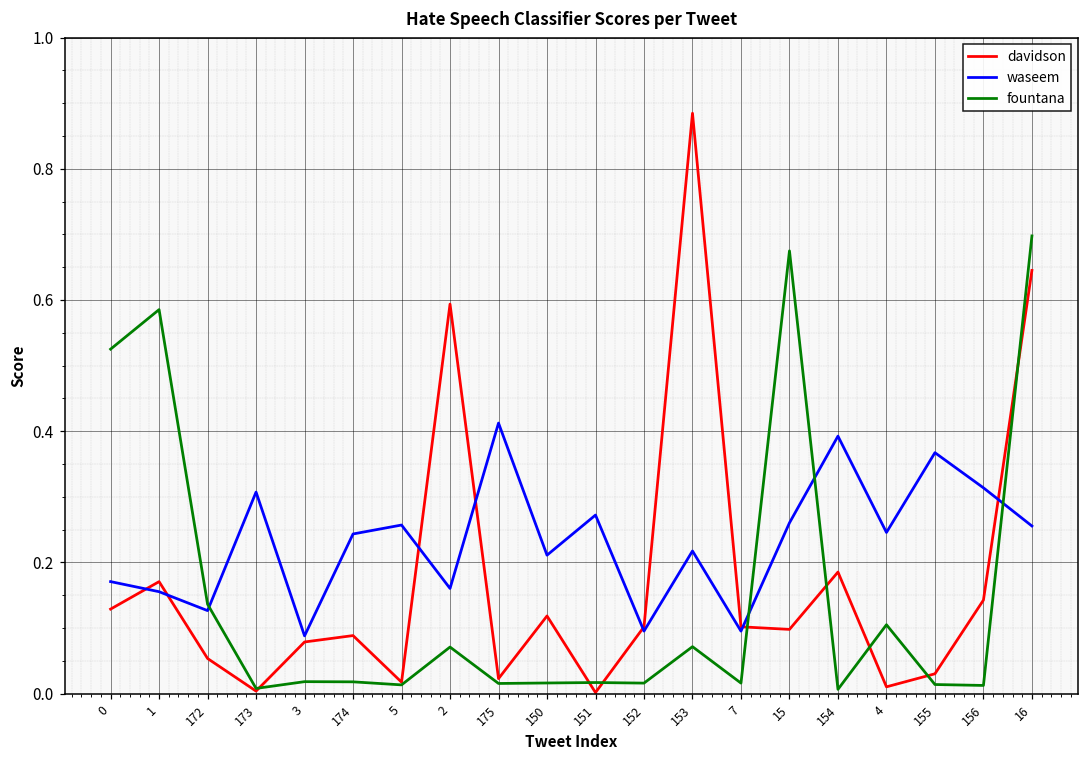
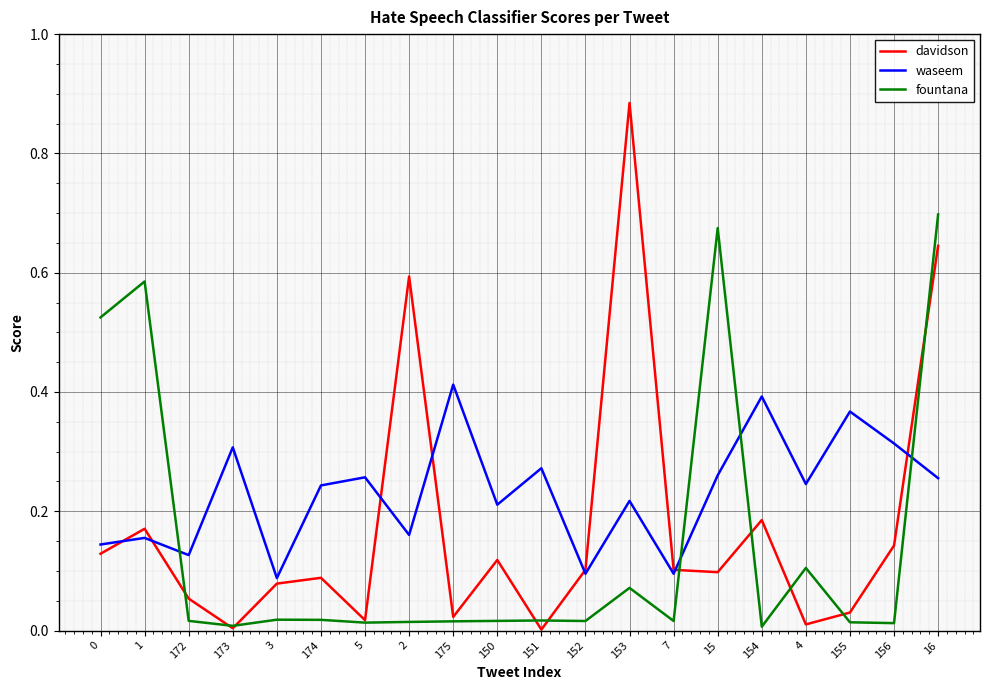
  {
    "davidson": {
      "0": 0.13,
      "1": 0.17,
      "172": 0.05,
      "3": 0.08,
      "174": 0.09,
      "2": 0.59,
      "175": 0.02,
      "150": 0.12,
      "151": 0.00,
      "152": 0.10,
      "153": 0.88,
      "7": 0.10,
      "15": 0.10,
      "154": 0.19,
      "4": 0.01,
      "155": 0.03,
      "156": 0.14,
      "16": 0.65
    },
    "waseem": {
-     "0": 0.17,
+     "0": 0.14,
      "1": 0.16,
      "172": 0.13,
      "173": 0.31,
      "3": 0.09,
      "174": 0.24,
      "5": 0.26,
      "2": 0.16,
      "175": 0.41,
      "150": 0.21,
      "151": 0.27,
      "152": 0.10,
      "153": 0.22,
      "7": 0.10,
      "15": 0.26,
      "154": 0.39,
      "4": 0.25,
      "155": 0.37,
      "156": 0.31,
      "16": 0.26
    },
    "fountana": {
      "0": 0.53,
      "1": 0.59,
-     "172": 0.14,
+     "172": 0.02,
      "3": 0.02,
      "174": 0.02,
-     "2": 0.07,
+     "2": 0.01,
      "175": 0.02,
      "150": 0.02,
      "151": 0.02,
      "152": 0.02,
      "153": 0.07,
      "7": 0.02,
      "15": 0.67,
      "154": 0.01,
      "4": 0.11,
      "155": 0.01,
      "156": 0.01,
      "16": 0.70
    }
  }
